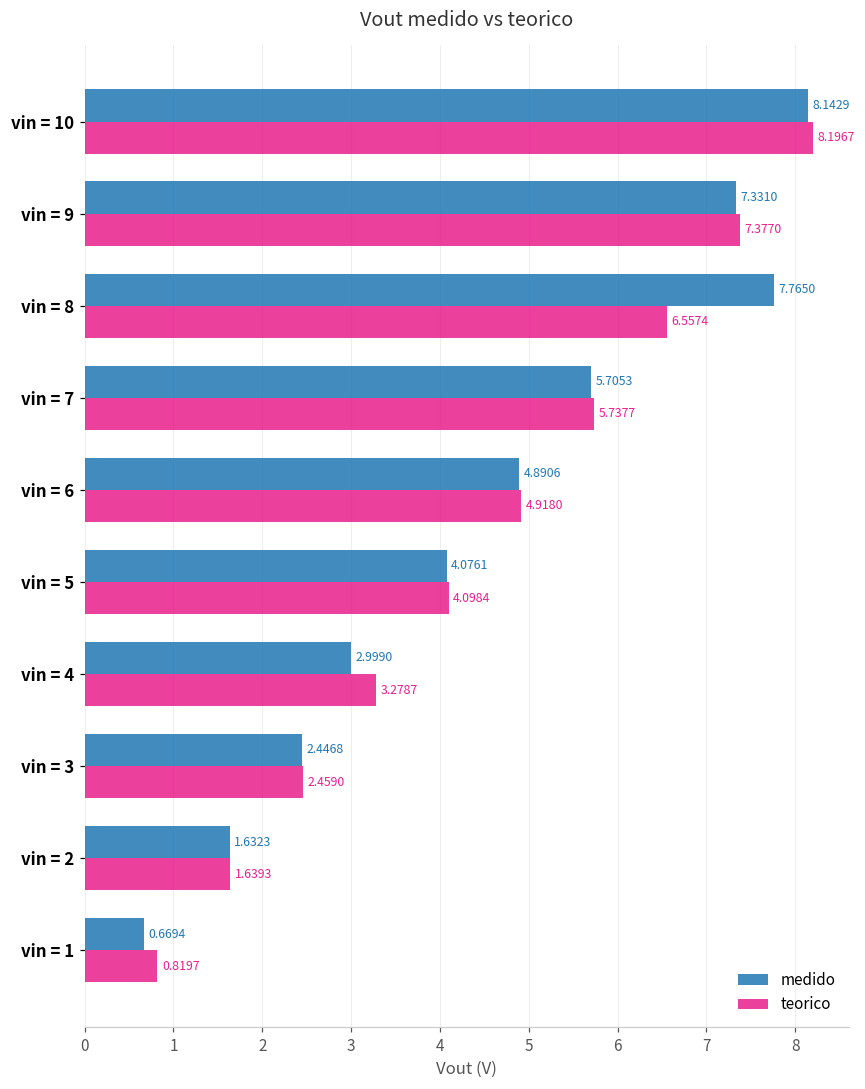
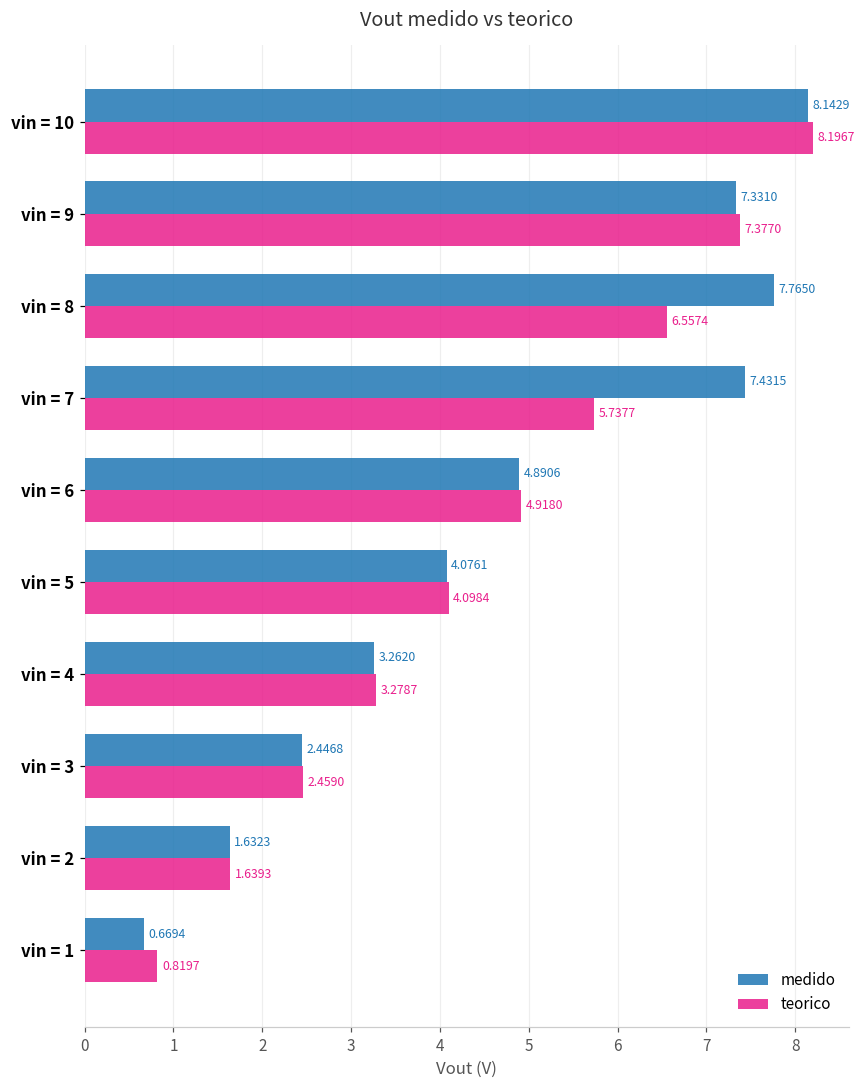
  {
    "medido": {
      "vin = 10": 8.1429,
      "vin = 9": 7.3310,
      "vin = 8": 7.7650,
-     "vin = 7": 5.7053,
+     "vin = 7": 7.4315,
      "vin = 6": 4.8906,
      "vin = 5": 4.0761,
-     "vin = 4": 2.9990,
+     "vin = 4": 3.2620,
      "vin = 3": 2.4468,
      "vin = 2": 1.6323,
      "vin = 1": 0.6694
    },
    "teorico": {
      "vin = 10": 8.1967,
      "vin = 9": 7.3770,
      "vin = 8": 6.5574,
      "vin = 7": 5.7377,
      "vin = 6": 4.9180,
      "vin = 5": 4.0984,
      "vin = 4": 3.2787,
      "vin = 3": 2.4590,
      "vin = 2": 1.6393,
      "vin = 1": 0.8197
    }
  }
